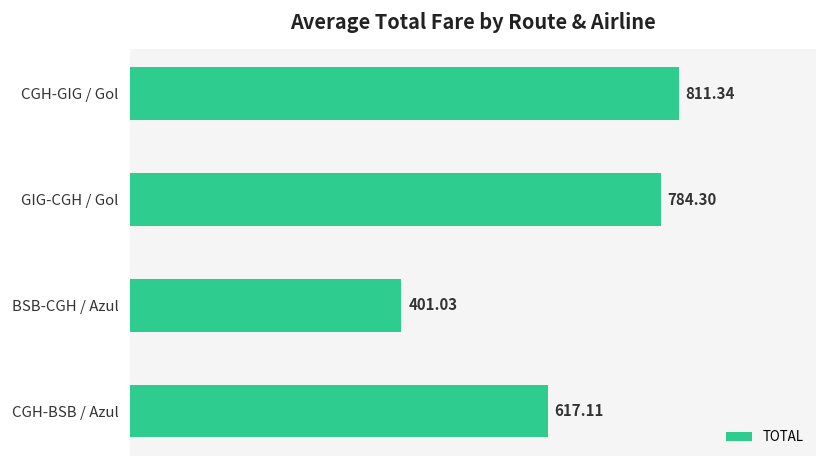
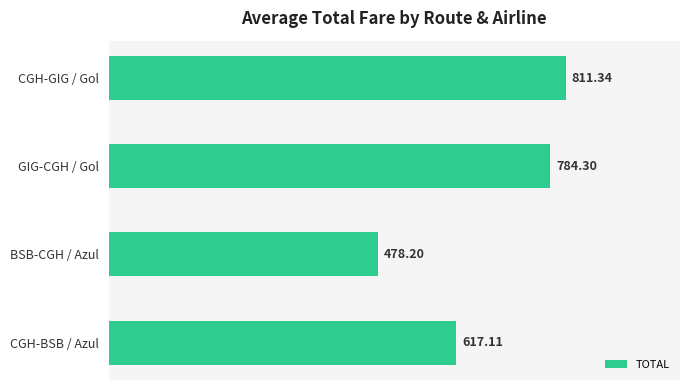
  {
    "CGH-GIG / Gol": 811.34,
    "GIG-CGH / Gol": 784.30,
-   "BSB-CGH / Azul": 401.03,
+   "BSB-CGH / Azul": 478.20,
    "CGH-BSB / Azul": 617.11
  }
